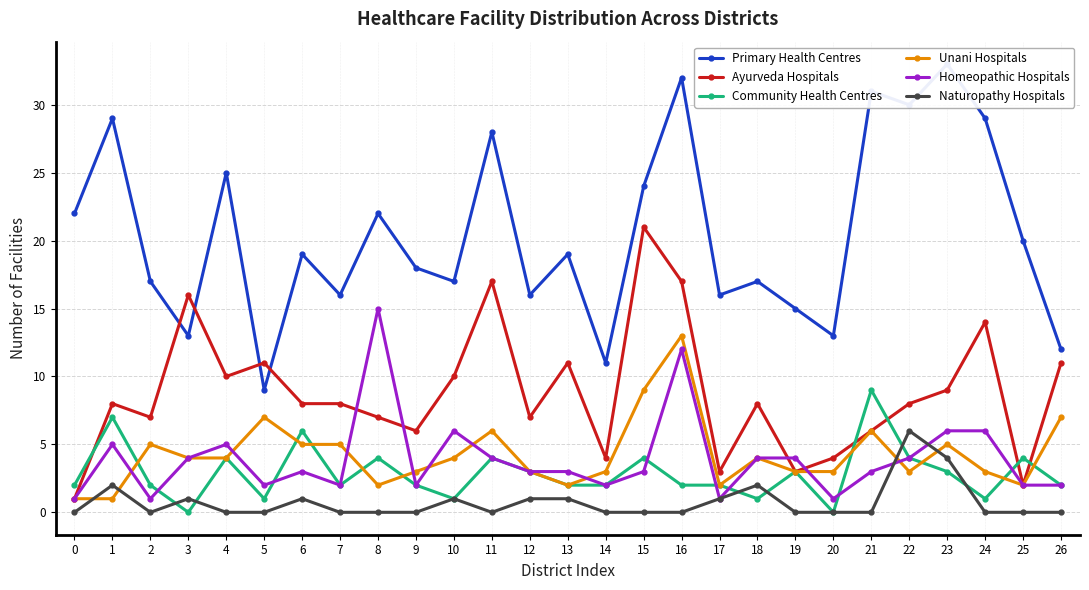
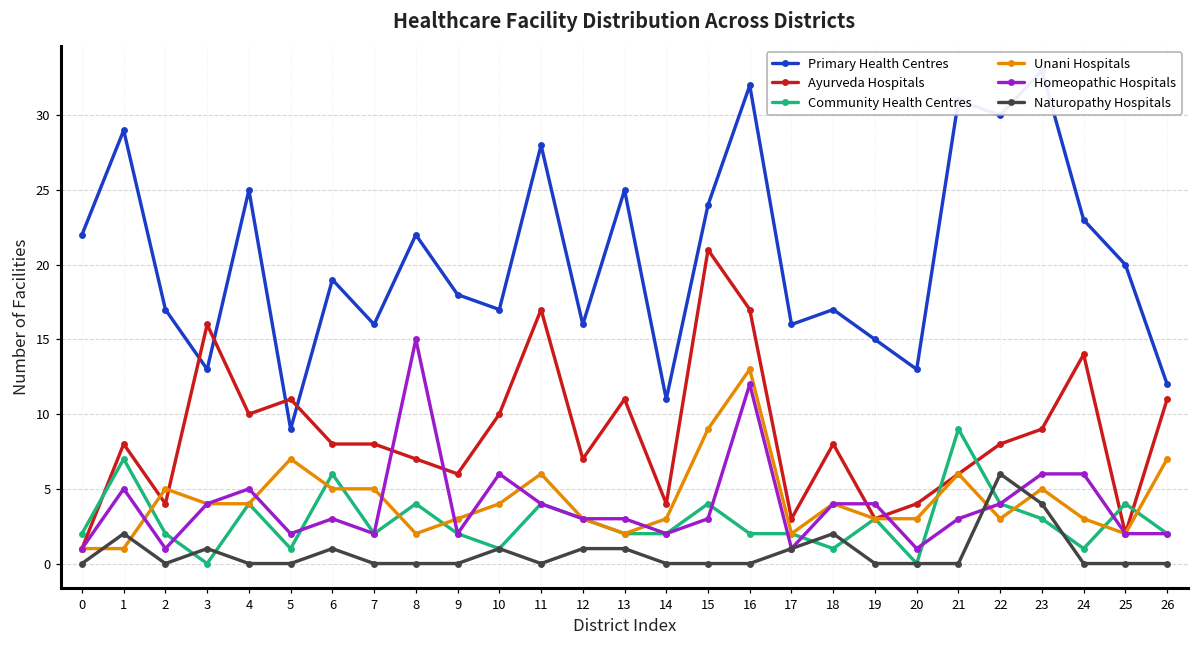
  {
    "Primary Health Centres": {
      "0": 22,
      "1": 29,
      "2": 17,
      "3": 13,
      "4": 25,
      "5": 9,
      "6": 19,
      "7": 16,
      "8": 22,
      "9": 18,
      "10": 17,
      "11": 28,
      "12": 16,
-     "13": 19,
+     "13": 25,
      "14": 11,
      "15": 24,
      "16": 32,
      "17": 16,
      "18": 17,
      "19": 15,
      "20": 13,
-     "24": 29,
+     "24": 23,
      "25": 20,
      "26": 12
    },
    "Ayurveda Hospitals": {
      "1": 8,
-     "2": 7,
+     "2": 4,
      "3": 16,
      "4": 10,
      "5": 11,
      "6": 8,
      "7": 8,
      "8": 7,
      "9": 6,
      "10": 10,
      "11": 17,
      "12": 7,
      "13": 11,
      "14": 4,
      "15": 21,
      "16": 17,
      "17": 3,
      "18": 8,
      "20": 4,
      "22": 8,
      "23": 9,
      "24": 14,
      "26": 11
    },
    "Community Health Centres": {
      "0": 2,
      "1": 7,
      "2": 2,
      "3": 0,
      "5": 1,
      "6": 6,
      "8": 4,
      "15": 4,
      "16": 2,
      "18": 1,
      "21": 9,
      "23": 3,
      "24": 1,
      "25": 4
    },
    "Unani Hospitals": {
      "1": 1,
      "2": 5,
      "5": 7,
      "6": 5,
      "7": 5,
      "8": 2,
      "9": 3,
      "10": 4,
      "11": 6,
      "14": 3,
      "15": 9,
      "16": 13,
      "20": 3,
      "22": 3,
      "23": 5,
      "24": 3,
      "26": 7
    },
    "Homeopathic Hospitals": {
      "1": 5,
      "2": 1,
      "4": 5,
      "5": 2,
      "6": 3,
      "8": 15,
      "10": 6,
      "13": 3,
      "15": 3,
      "16": 12,
      "19": 4,
      "20": 1,
      "21": 3,
      "23": 6,
      "24": 6
    },
    "Naturopathy Hospitals": {
      "0": 0,
      "1": 2,
      "2": 0,
      "3": 1,
      "4": 0,
      "5": 0,
      "6": 1,
      "7": 0,
      "8": 0,
      "9": 0,
      "11": 0,
      "12": 1,
      "13": 1,
      "14": 0,
      "15": 0,
      "16": 0,
      "18": 2,
      "19": 0,
      "21": 0,
      "22": 6,
      "23": 4,
      "24": 0,
      "25": 0,
      "26": 0
    }
  }
